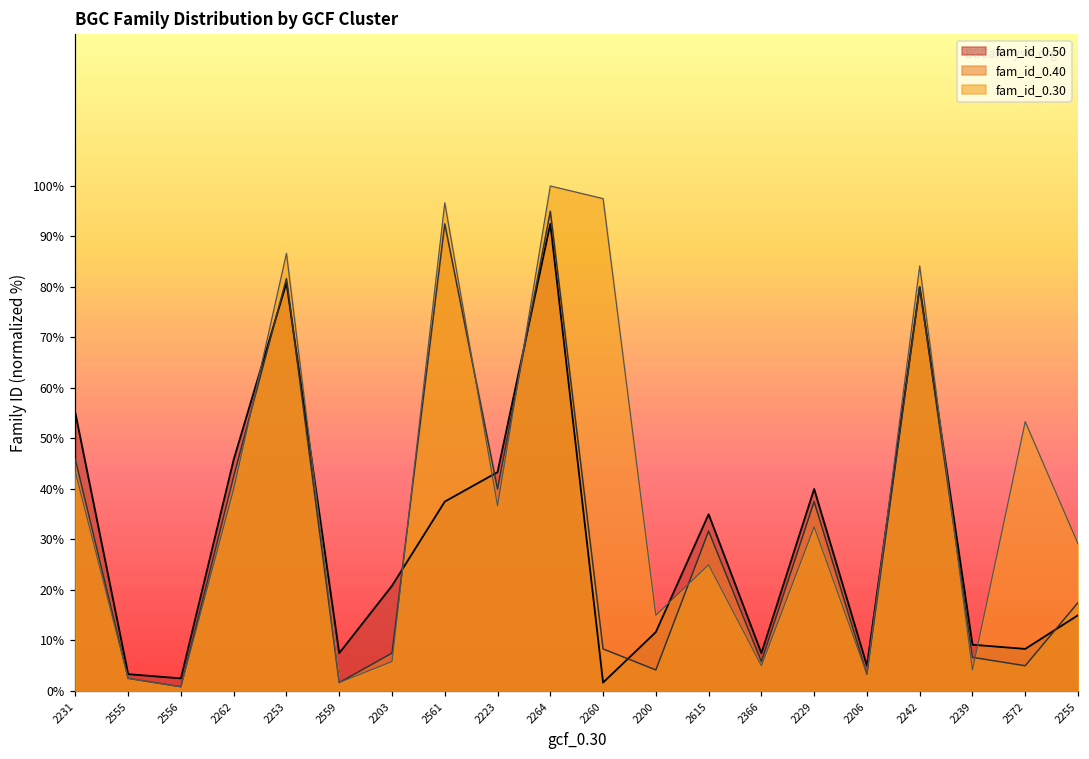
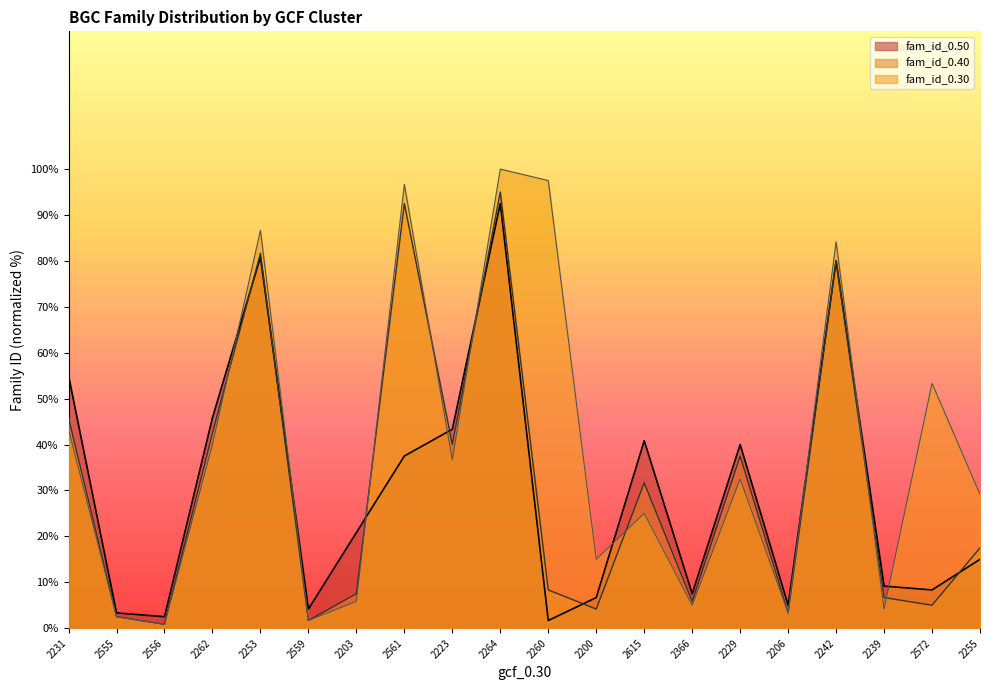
  {
    "fam_id_0.50": {
      "2231": "55%",
      "2555": "3%",
      "2556": "3%",
      "2262": "46%",
      "2253": "81%",
-     "2559": "8%",
+     "2559": "4%",
      "2203": "21%",
      "2561": "38%",
      "2223": "43%",
      "2264": "93%",
      "2260": "2%",
-     "2200": "12%",
-     "2615": "35%",
+     "2200": "7%",
+     "2615": "41%",
      "2366": "8%",
      "2229": "40%",
      "2206": "5%",
      "2239": "9%",
      "2572": "8%",
      "2255": "15%"
    }
  }
